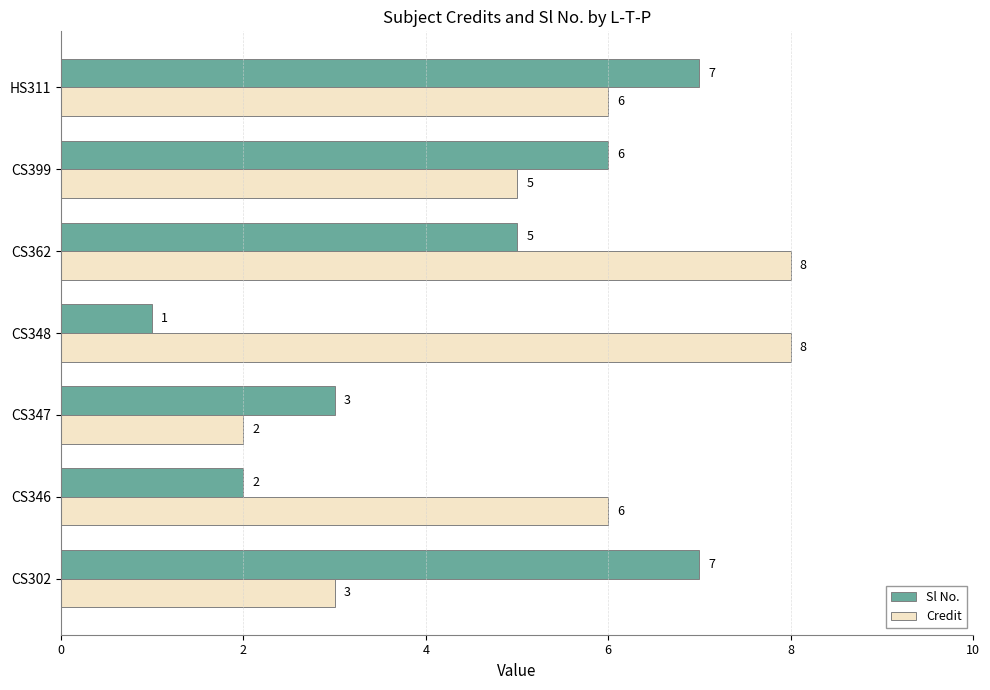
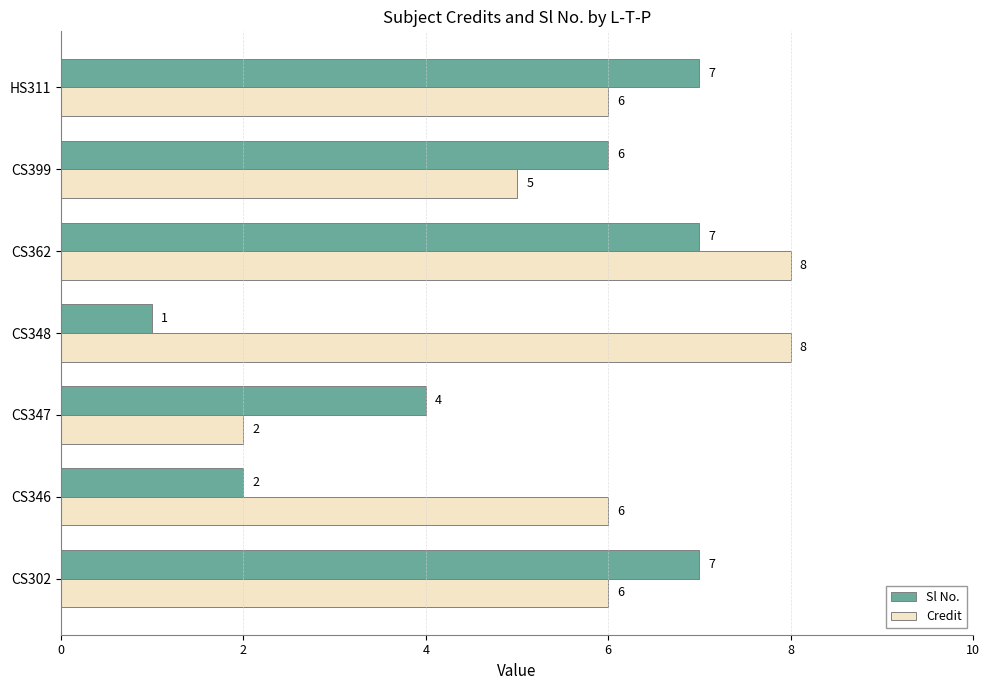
  {
    "Sl No.": {
      "HS311": 7,
      "CS399": 6,
-     "CS362": 5,
+     "CS362": 7,
      "CS348": 1,
-     "CS347": 3,
+     "CS347": 4,
      "CS346": 2,
      "CS302": 7
    },
    "Credit": {
      "HS311": 6,
      "CS399": 5,
      "CS362": 8,
      "CS348": 8,
      "CS347": 2,
      "CS346": 6,
-     "CS302": 3
+     "CS302": 6
    }
  }
